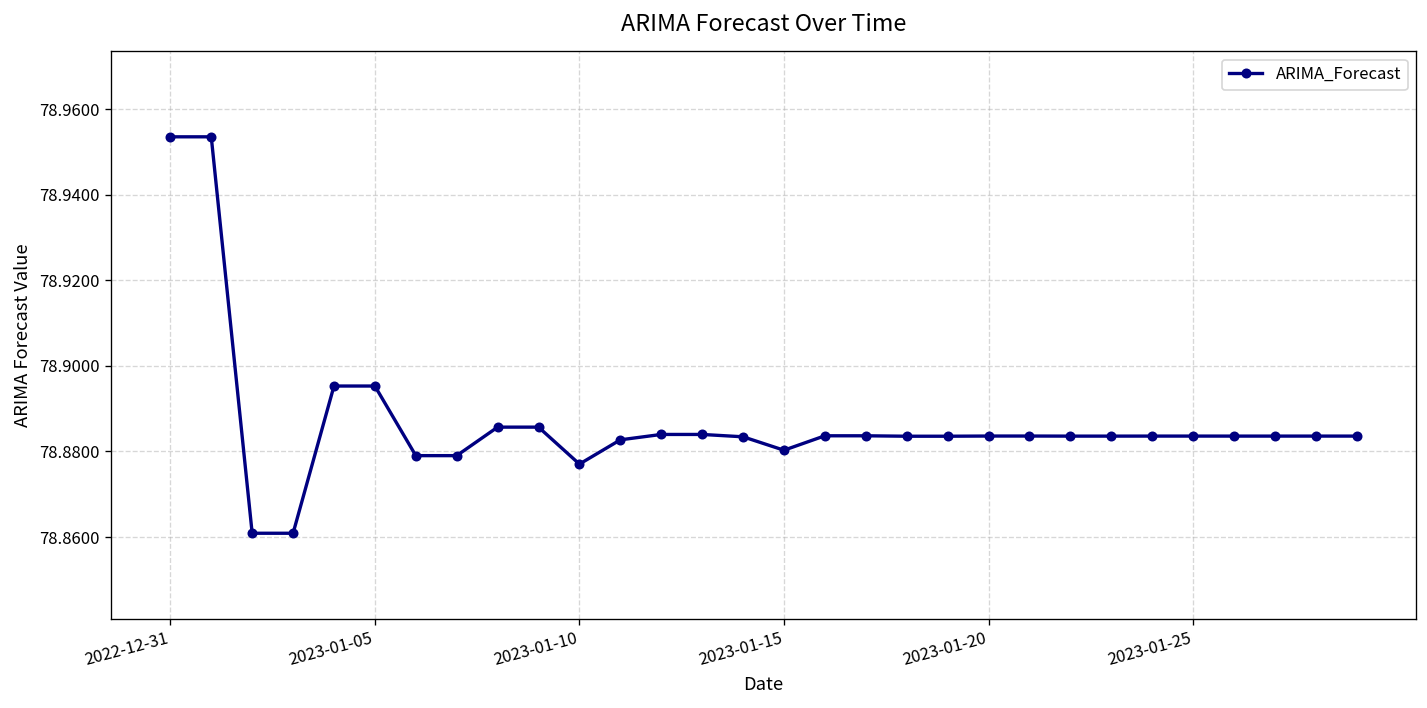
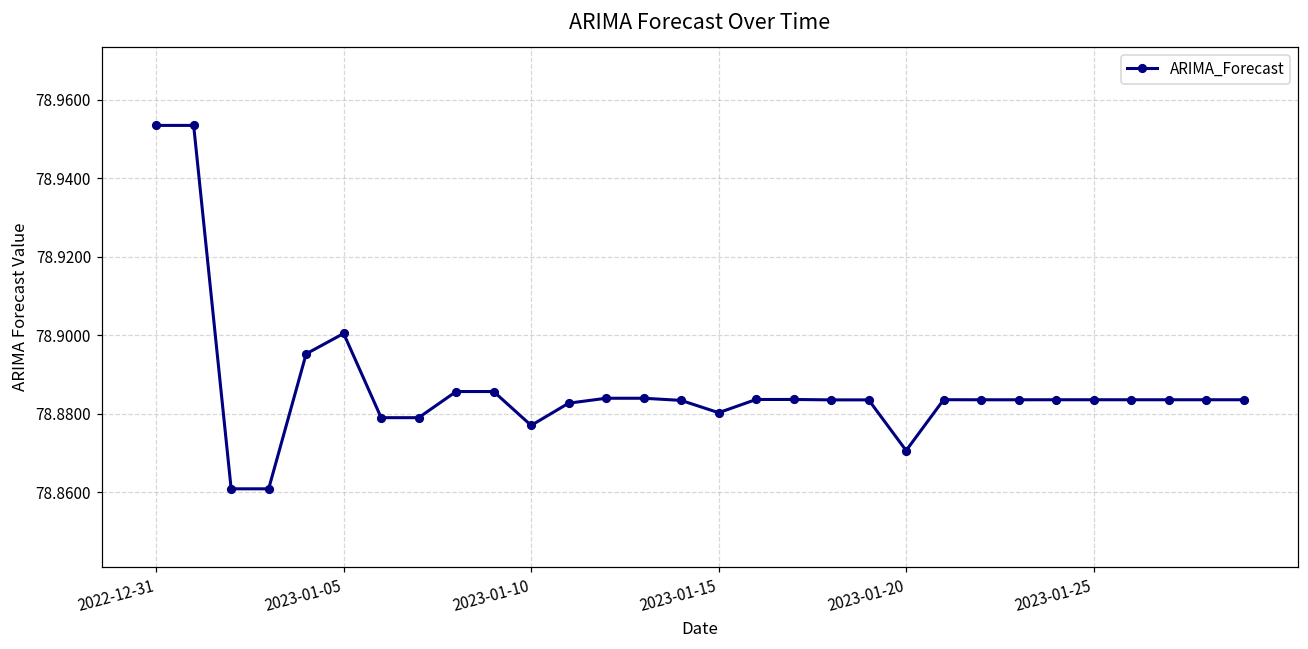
  {
    "2022-12-31": 78.954,
-   "2023-01-05": 78.895,
+   "2023-01-05": 78.900,
    "2023-01-10": 78.877,
    "2023-01-15": 78.880,
-   "2023-01-20": 78.884,
+   "2023-01-20": 78.871,
    "2023-01-25": 78.884
  }
